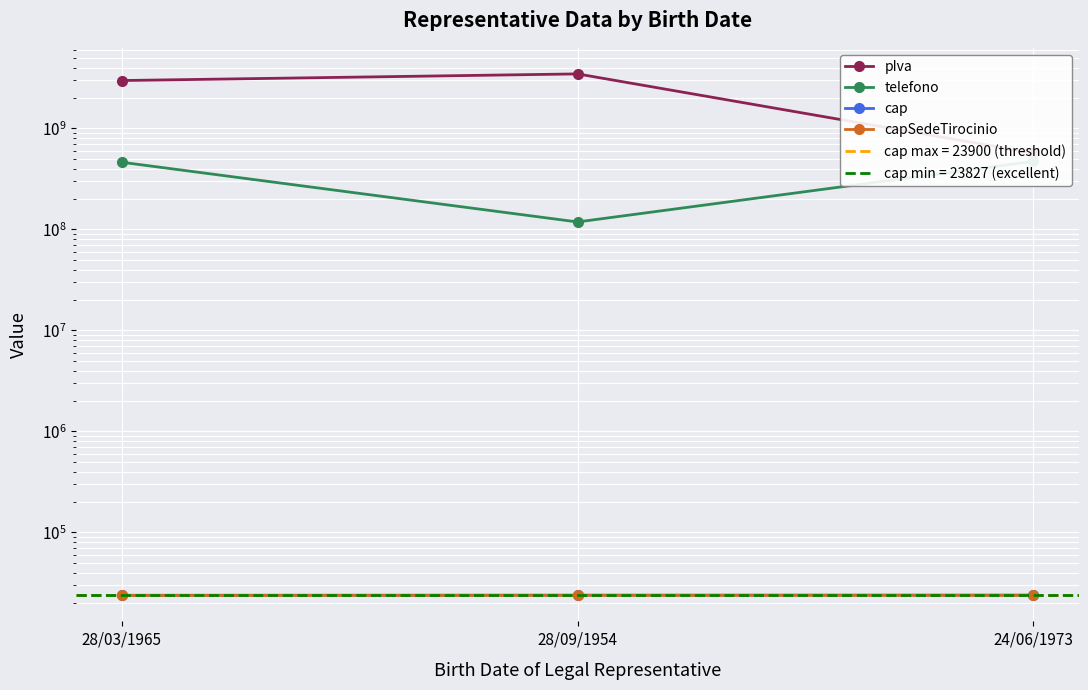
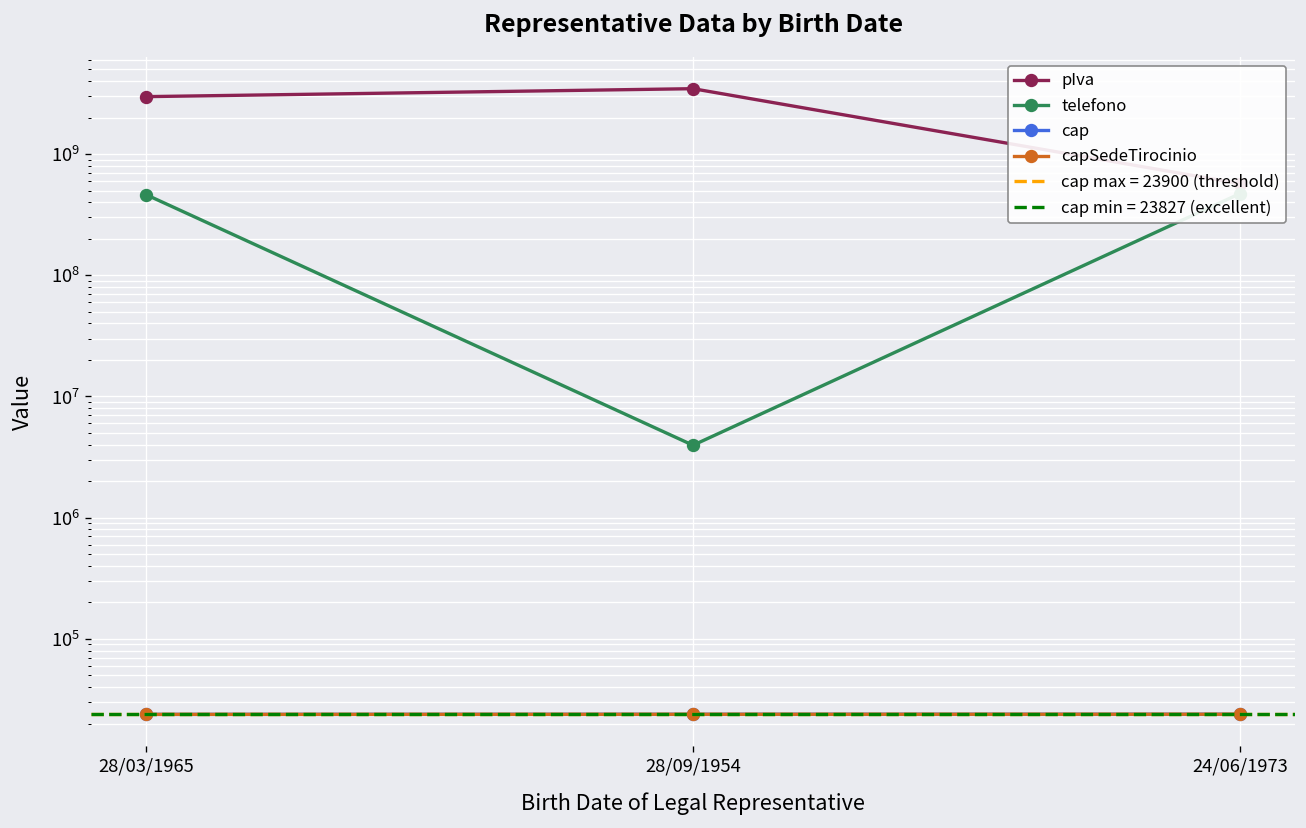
  {
    "pIva": {
      "28/03/1965": 3000000000,
      "28/09/1954": 3500000000
    },
    "telefono": {
      "28/03/1965": 500000000,
-     "28/09/1954": 120000000
+     "28/09/1954": 4000000
    },
    "capSedeTirocinio": {
      "28/03/1965": 24000,
      "28/09/1954": 24000,
      "24/06/1973": 24000
    }
  }
